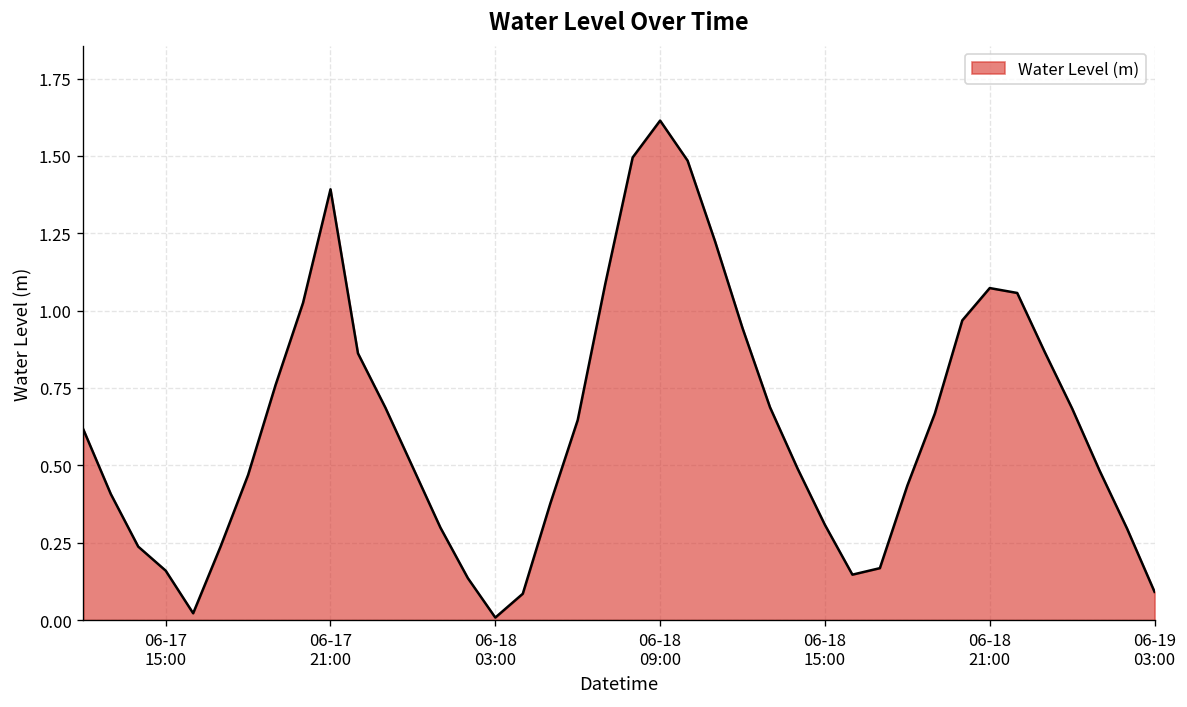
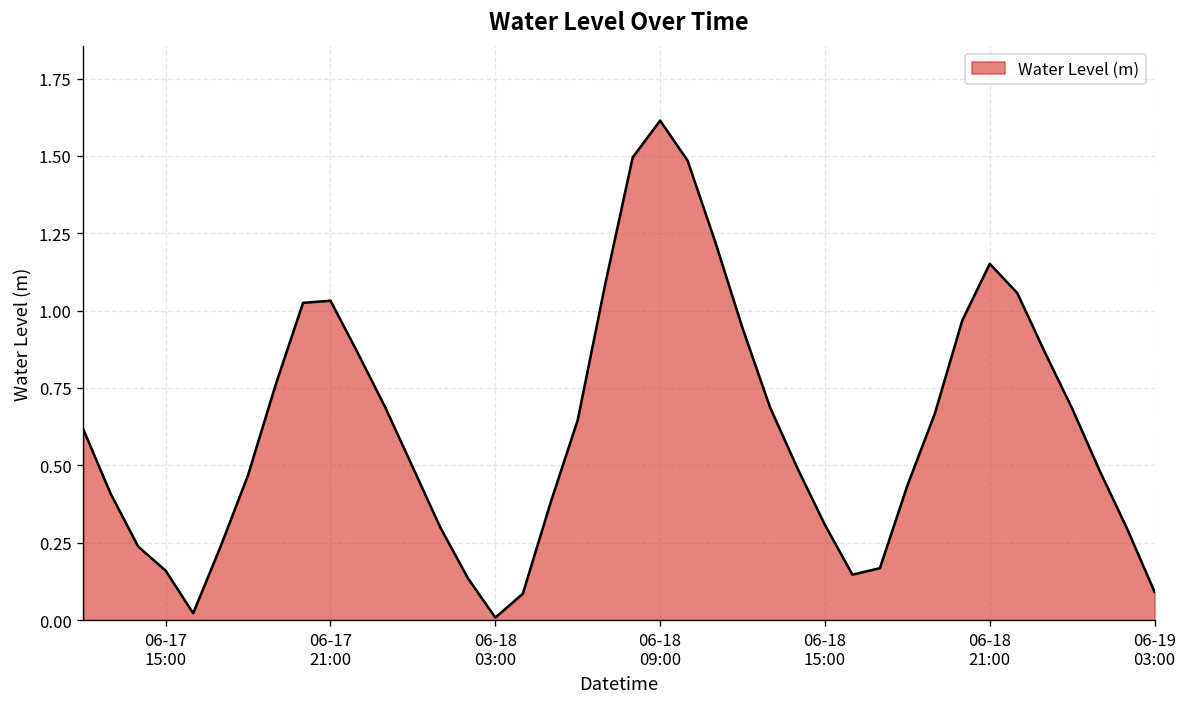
  {
    "06-17 15:00": 0.16,
-   "06-17 21:00": 1.39,
+   "06-17 21:00": 1.03,
    "06-18 03:00": 0.01,
    "06-18 09:00": 1.61,
    "06-18 15:00": 0.31,
-   "06-18 21:00": 1.07,
+   "06-18 21:00": 1.15,
    "06-19 03:00": 0.09
  }
